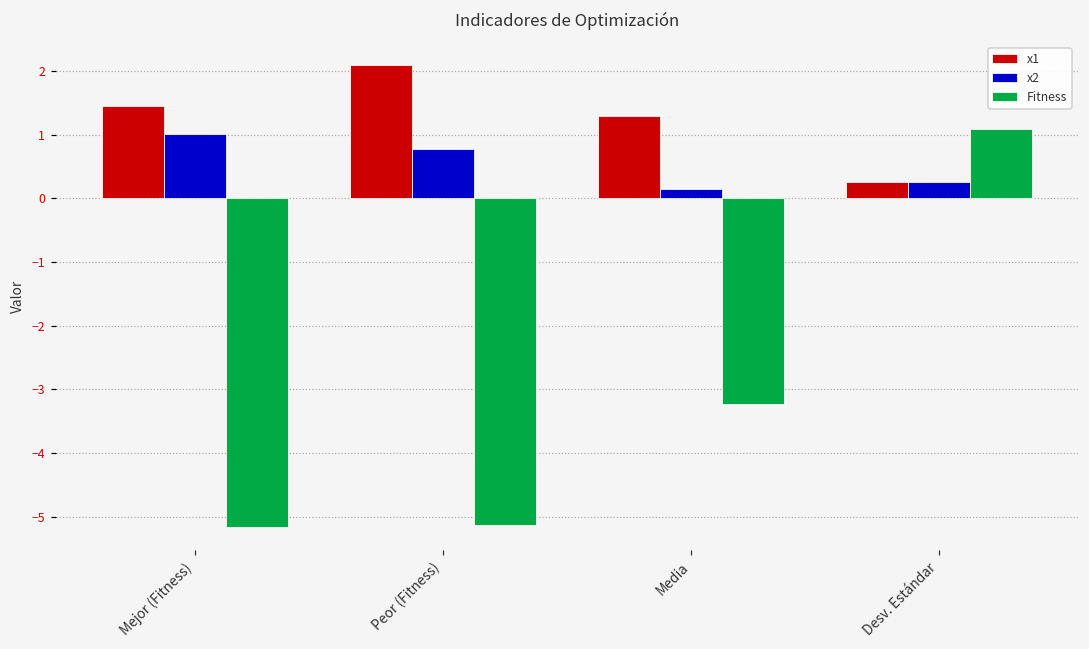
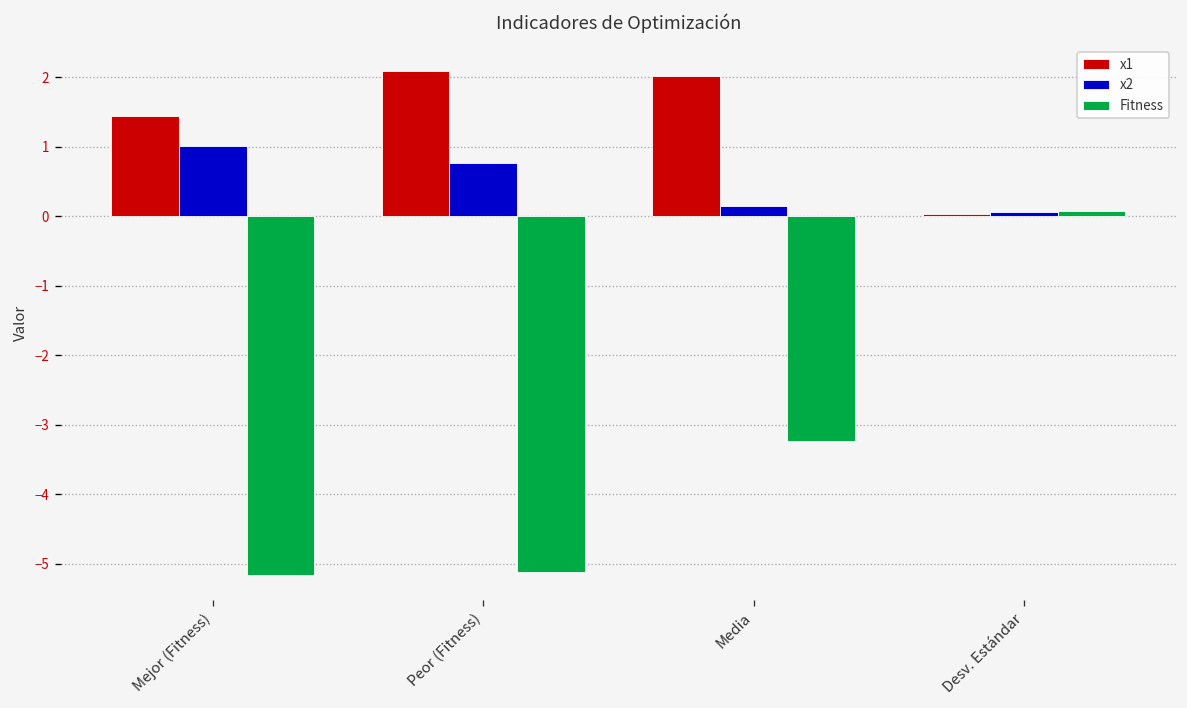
  {
    "x1": {
      "Mejor (Fitness)": 1.4,
      "Peor (Fitness)": 2.1,
-     "Media": 1.3,
-     "Desv. Estándar": 0.2
+     "Media": 2.0,
+     "Desv. Estándar": 0.0
    },
    "x2": {
      "Mejor (Fitness)": 1.0,
      "Peor (Fitness)": 0.8,
      "Media": 0.2,
-     "Desv. Estándar": 0.3
+     "Desv. Estándar": 0.1
    },
    "Fitness": {
      "Mejor (Fitness)": -5.2,
      "Peor (Fitness)": -5.1,
      "Media": -3.2,
-     "Desv. Estándar": 1.1
+     "Desv. Estándar": 0.1
    }
  }
